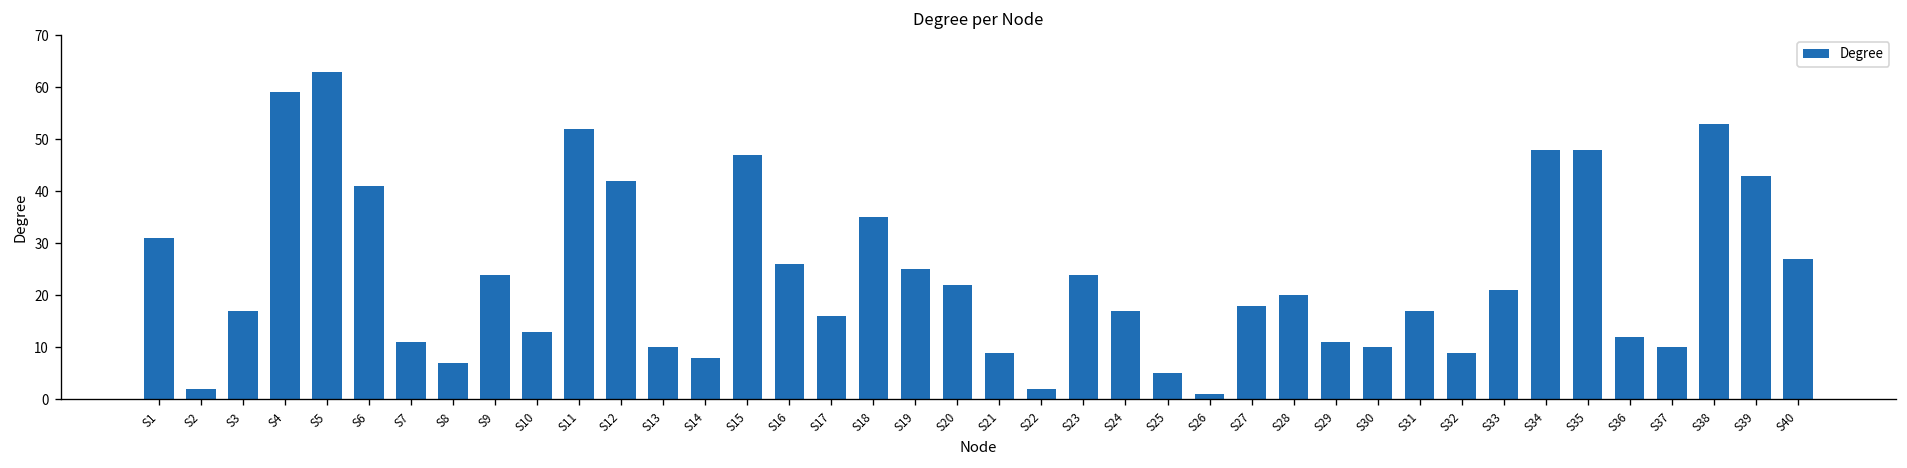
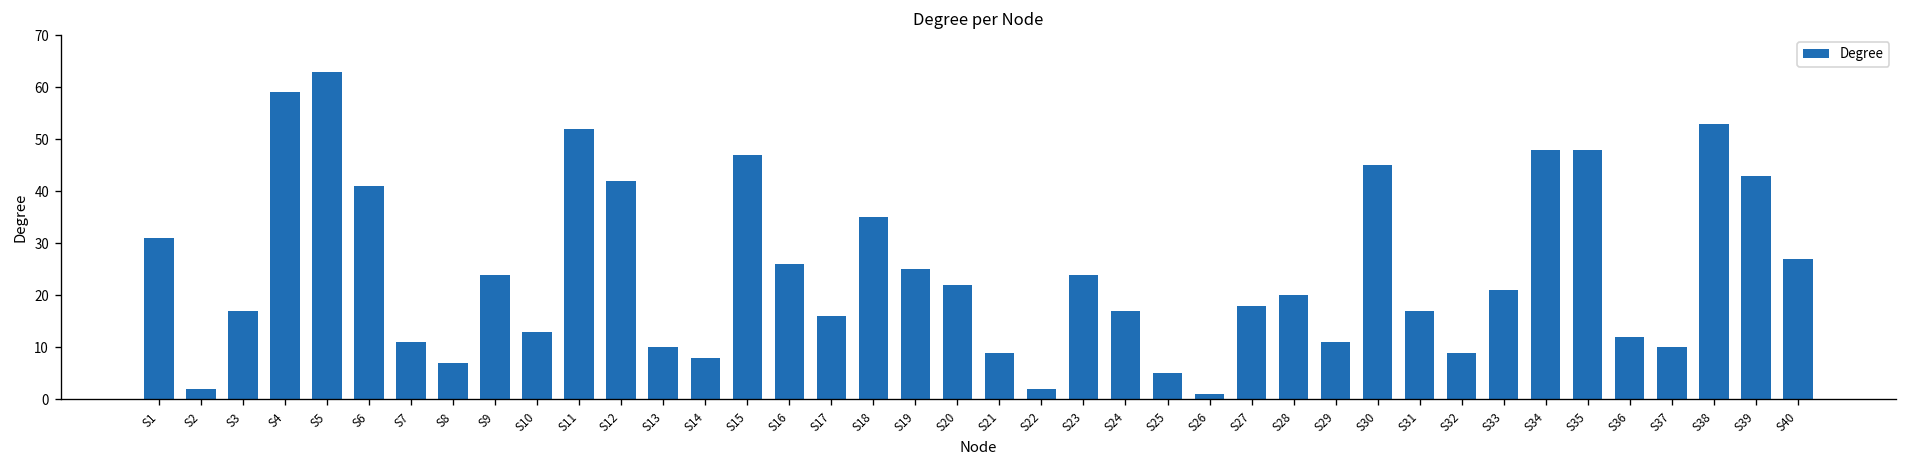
  {
    "S1": 31,
    "S2": 2,
    "S3": 17,
    "S4": 59,
    "S5": 63,
    "S6": 41,
    "S7": 11,
    "S8": 7,
    "S9": 24,
    "S10": 13,
    "S11": 52,
    "S12": 42,
    "S13": 10,
    "S14": 8,
    "S15": 47,
    "S16": 26,
    "S17": 16,
    "S18": 35,
    "S19": 25,
    "S20": 22,
    "S21": 9,
    "S22": 2,
    "S23": 24,
    "S24": 17,
    "S25": 5,
    "S26": 1,
    "S27": 18,
    "S28": 20,
    "S29": 11,
-   "S30": 10,
+   "S30": 45,
    "S31": 17,
    "S32": 9,
    "S33": 21,
    "S34": 48,
    "S35": 48,
    "S36": 12,
    "S37": 10,
    "S38": 53,
    "S39": 43,
    "S40": 27
  }
